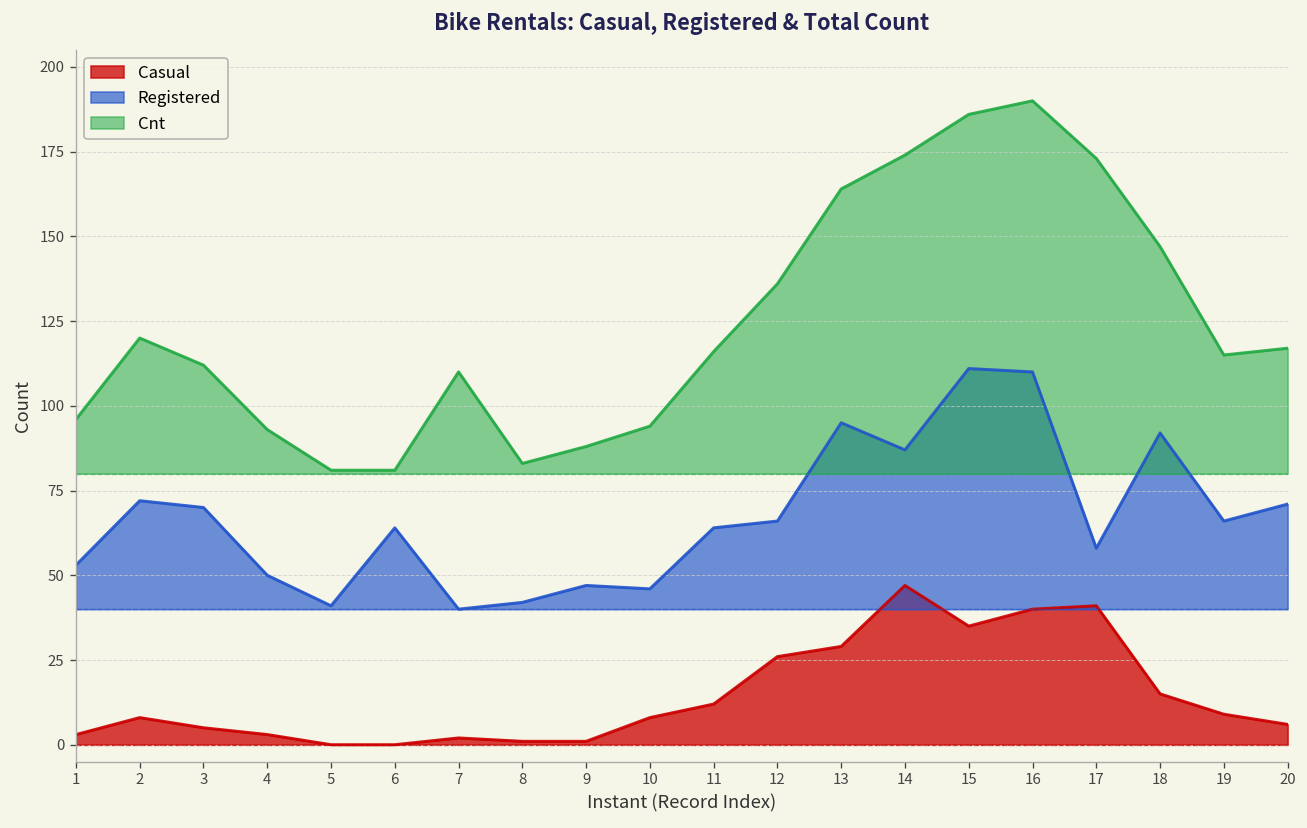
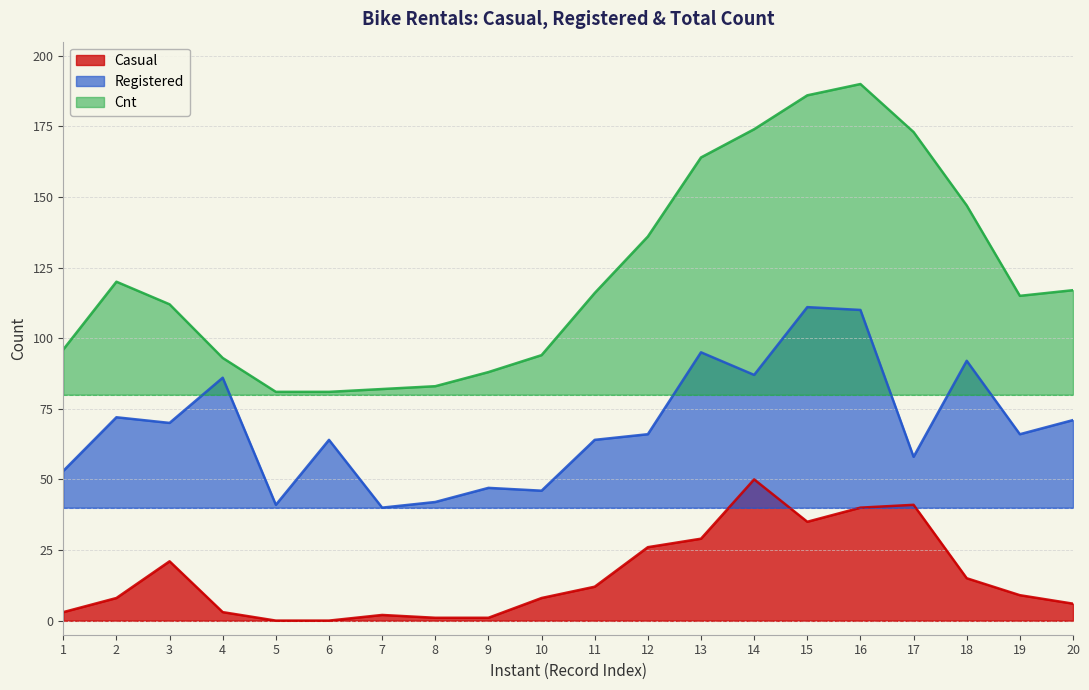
  {
    "Casual": {
      "1": 3,
      "2": 8,
-     "3": 5,
+     "3": 21,
      "4": 3,
      "5": 0,
      "6": 0,
      "7": 2,
      "8": 1,
      "9": 1,
      "10": 8,
      "11": 12,
      "12": 26,
      "13": 29,
-     "14": 47,
+     "14": 50,
      "15": 35,
      "16": 40,
      "17": 41,
      "18": 15,
      "19": 9,
      "20": 6
    },
    "Registered": {
      "1": 53,
      "2": 72,
      "3": 70,
-     "4": 50,
+     "4": 86,
      "5": 41,
      "6": 64,
      "8": 42,
      "9": 47,
      "10": 46,
      "11": 64,
      "12": 66,
      "13": 95,
      "14": 87,
      "15": 111,
      "17": 58,
      "18": 92,
      "19": 66,
      "20": 71
    },
    "Cnt": {
      "1": 96,
      "2": 120,
      "3": 112,
      "4": 93,
      "5": 81,
      "6": 81,
-     "7": 110,
+     "7": 82,
      "8": 83,
      "9": 88,
      "10": 94,
      "11": 116,
      "12": 136,
      "13": 164,
      "14": 174,
      "15": 186,
      "16": 190,
      "17": 173,
      "18": 147,
      "19": 115,
      "20": 117
    }
  }
